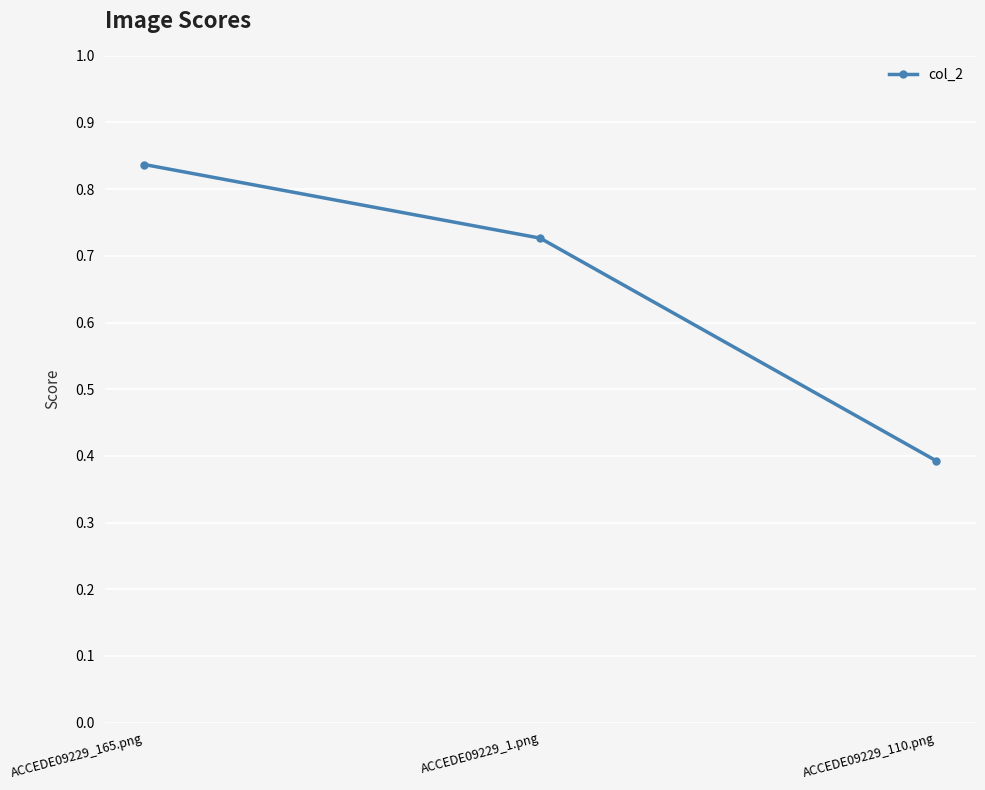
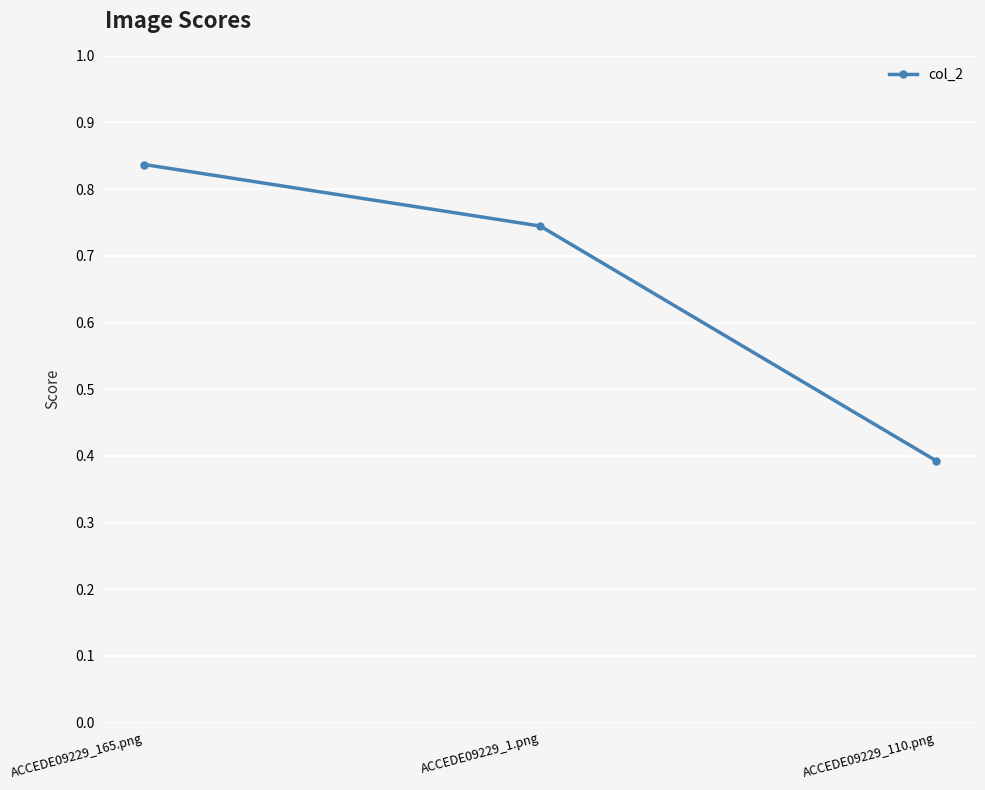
  {
    "ACCEDE09229_165.png": 0.84,
-   "ACCEDE09229_1.png": 0.73,
+   "ACCEDE09229_1.png": 0.74,
    "ACCEDE09229_110.png": 0.39
  }
